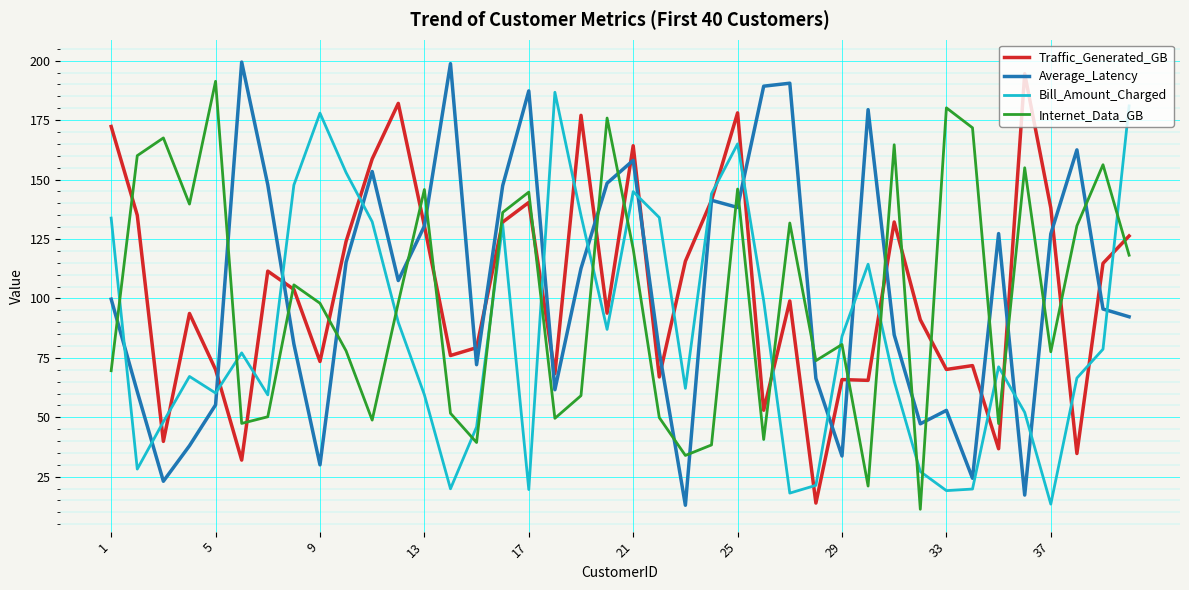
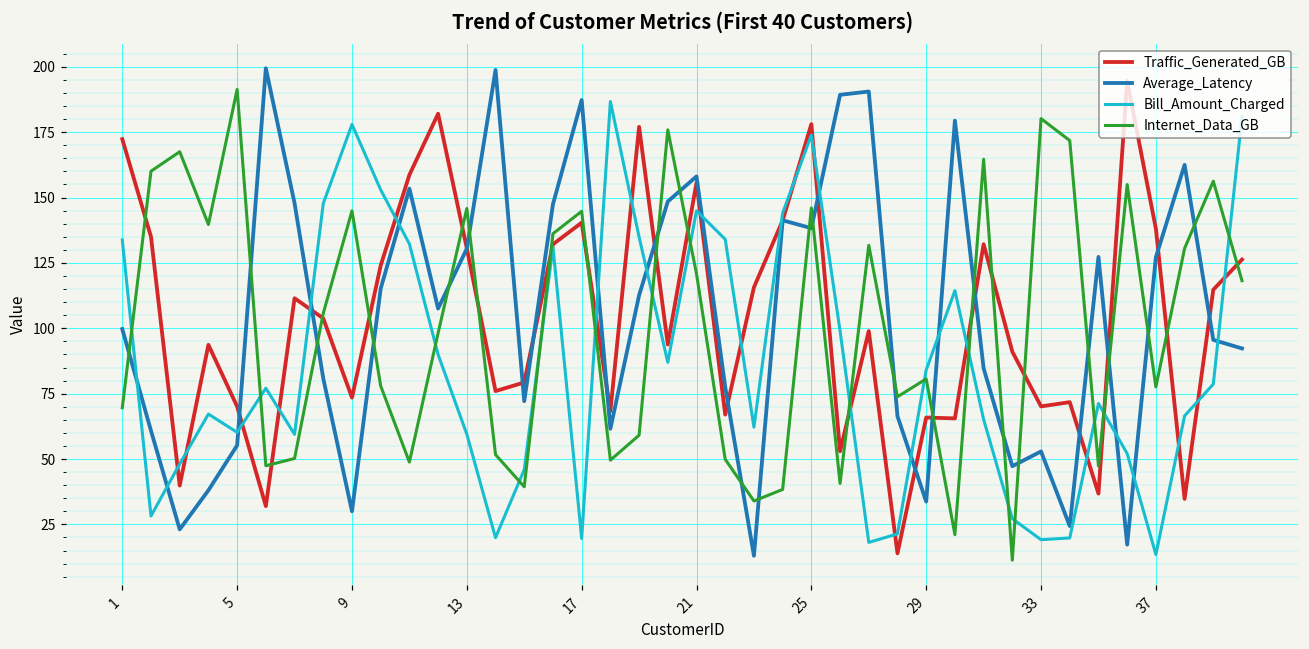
  {
    "Traffic_Generated_GB": {
      "1": 172,
      "5": 70,
      "9": 73,
      "17": 140,
-     "21": 164,
+     "21": 156,
      "25": 178,
      "29": 66,
      "33": 70,
      "37": 138
    },
    "Average_Latency": {
      "1": 100,
      "5": 55,
      "9": 30,
      "17": 187,
      "21": 158,
      "25": 138,
      "29": 34,
      "33": 53,
      "37": 127
    },
    "Bill_Amount_Charged": {
      "1": 134,
      "5": 60,
      "9": 178,
      "13": 59,
      "17": 20,
      "21": 145,
-     "25": 165,
+     "25": 174,
      "29": 84,
      "33": 19,
      "37": 13
    },
    "Internet_Data_GB": {
      "1": 70,
      "5": 191,
-     "9": 98,
+     "9": 145,
      "13": 146,
      "17": 145,
      "21": 121,
      "25": 146,
      "29": 81,
      "33": 180,
      "37": 78
    }
  }
